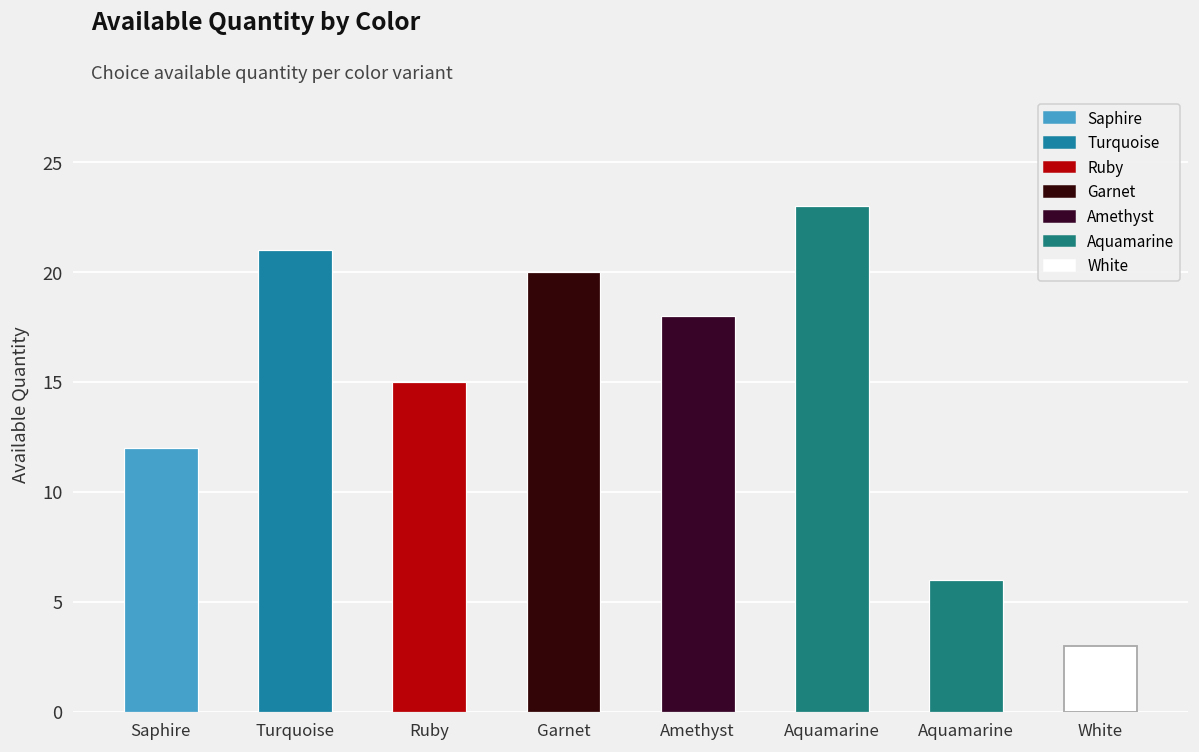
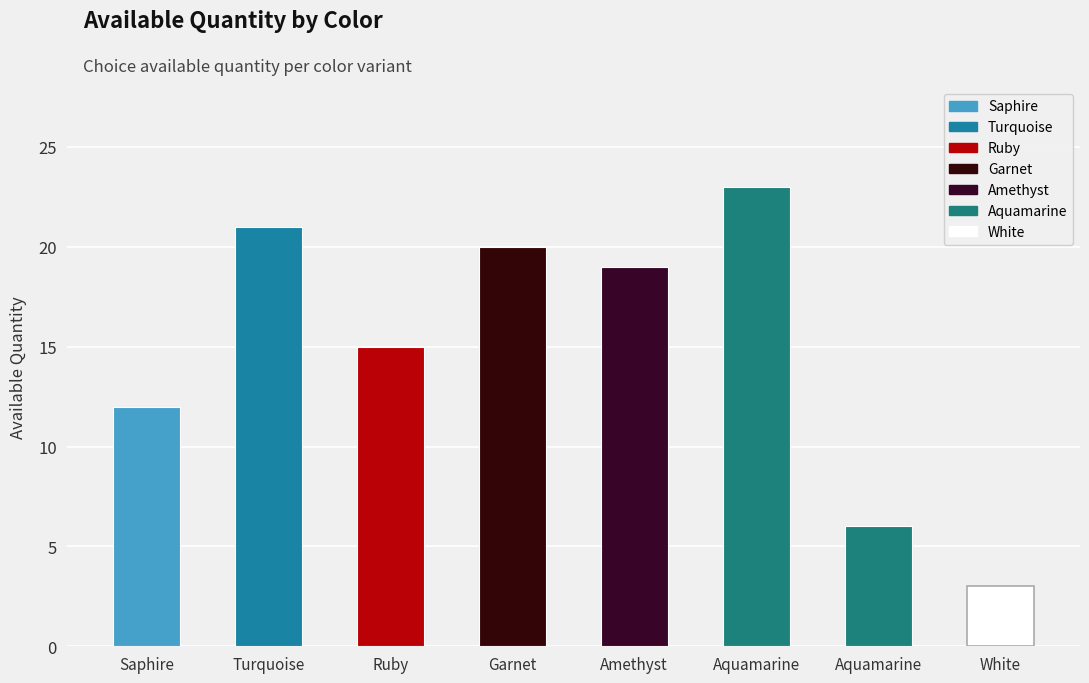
  {
    "Saphire": 12,
    "Turquoise": 21,
    "Ruby": 15,
    "Garnet": 20,
-   "Amethyst": 18,
+   "Amethyst": 19,
    "White": 3
  }
